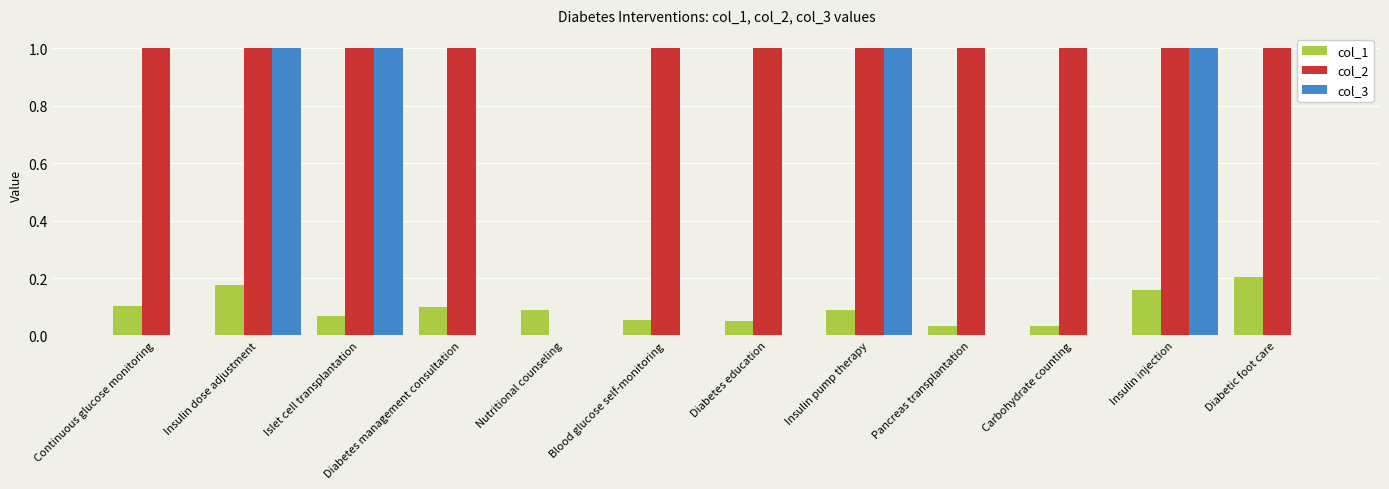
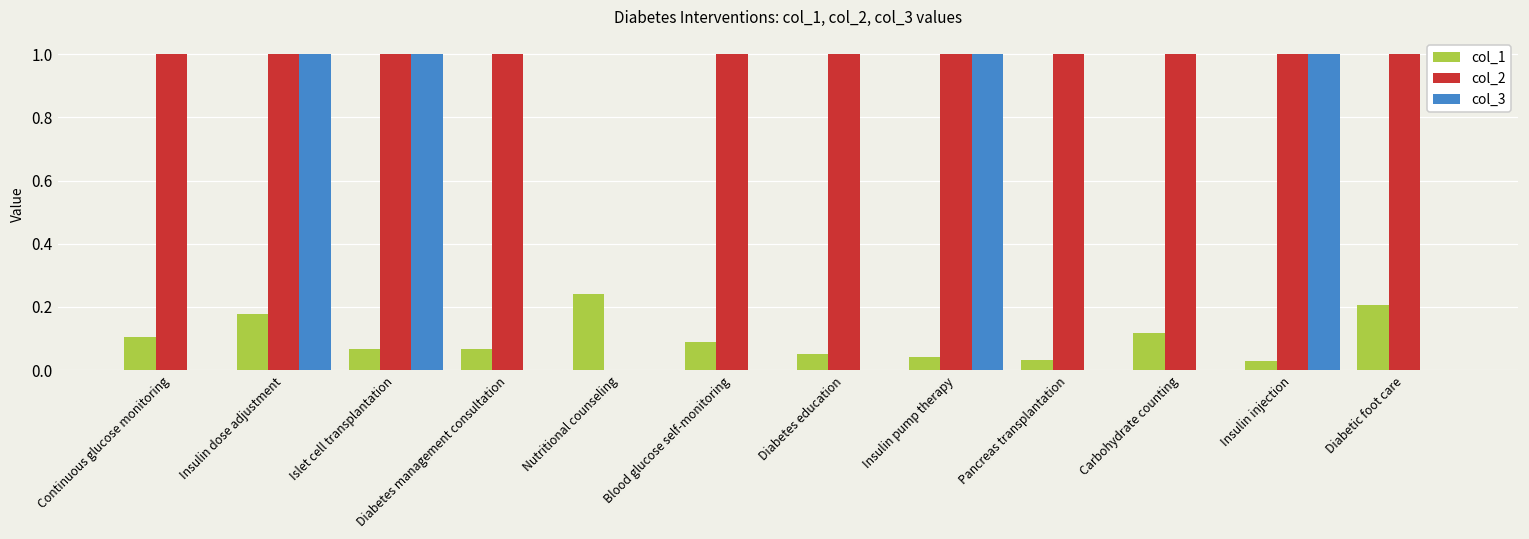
  {
    "col_1": {
      "Continuous glucose monitoring": 0.10,
      "Insulin dose adjustment": 0.18,
      "Islet cell transplantation": 0.07,
-     "Diabetes management consultation": 0.10,
-     "Nutritional counseling": 0.09,
-     "Blood glucose self-monitoring": 0.05,
+     "Diabetes management consultation": 0.07,
+     "Nutritional counseling": 0.24,
+     "Blood glucose self-monitoring": 0.09,
      "Diabetes education": 0.05,
-     "Insulin pump therapy": 0.09,
+     "Insulin pump therapy": 0.04,
      "Pancreas transplantation": 0.03,
-     "Carbohydrate counting": 0.03,
-     "Insulin injection": 0.16,
+     "Carbohydrate counting": 0.12,
+     "Insulin injection": 0.03,
      "Diabetic foot care": 0.20
    },
    "col_2": {
      "Continuous glucose monitoring": 1.00,
      "Insulin dose adjustment": 1.00,
      "Islet cell transplantation": 1.00,
      "Diabetes management consultation": 1.00,
      "Nutritional counseling": 0.00,
      "Blood glucose self-monitoring": 1.00,
      "Diabetes education": 1.00,
      "Insulin pump therapy": 1.00,
      "Pancreas transplantation": 1.00,
      "Carbohydrate counting": 1.00,
      "Insulin injection": 1.00,
      "Diabetic foot care": 1.00
    },
    "col_3": {
      "Continuous glucose monitoring": 0.00,
      "Insulin dose adjustment": 1.00,
      "Islet cell transplantation": 1.00,
      "Diabetes management consultation": 0.00,
      "Nutritional counseling": 0.00,
      "Blood glucose self-monitoring": 0.00,
      "Diabetes education": 0.00,
      "Insulin pump therapy": 1.00,
      "Pancreas transplantation": 0.00,
      "Carbohydrate counting": 0.00,
      "Insulin injection": 1.00,
      "Diabetic foot care": 0.00
    }
  }
